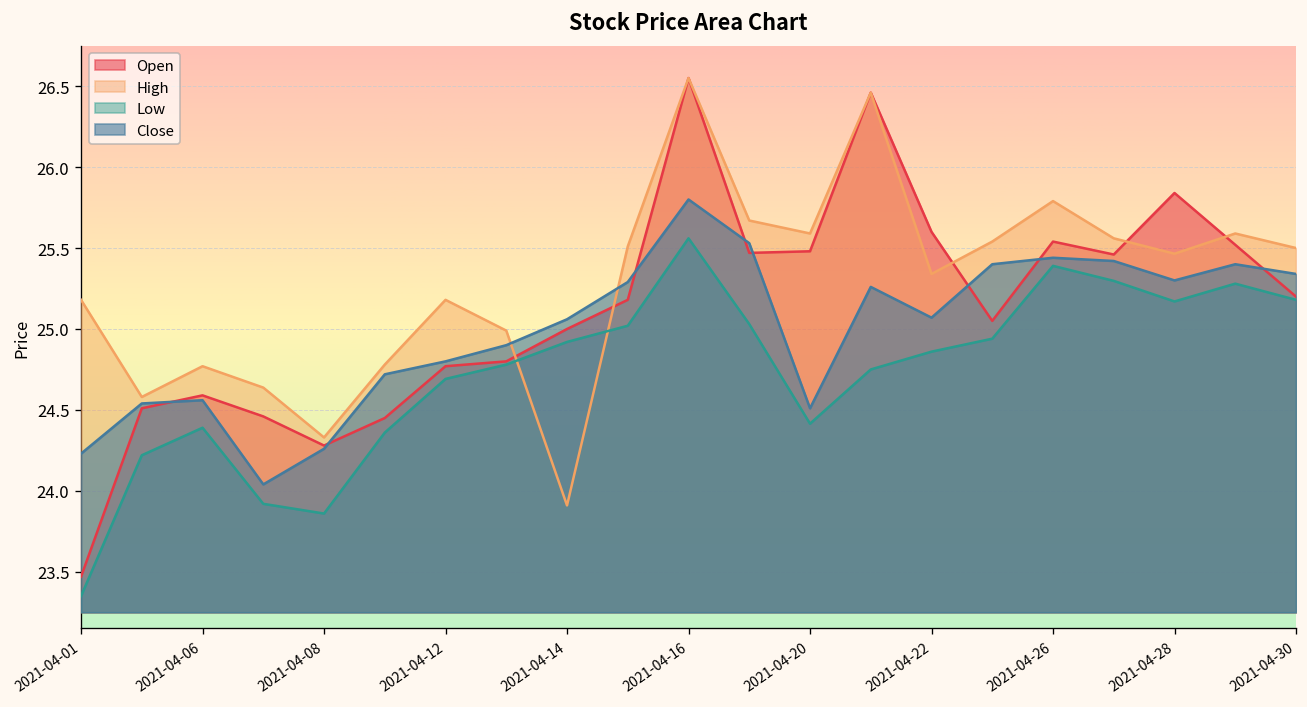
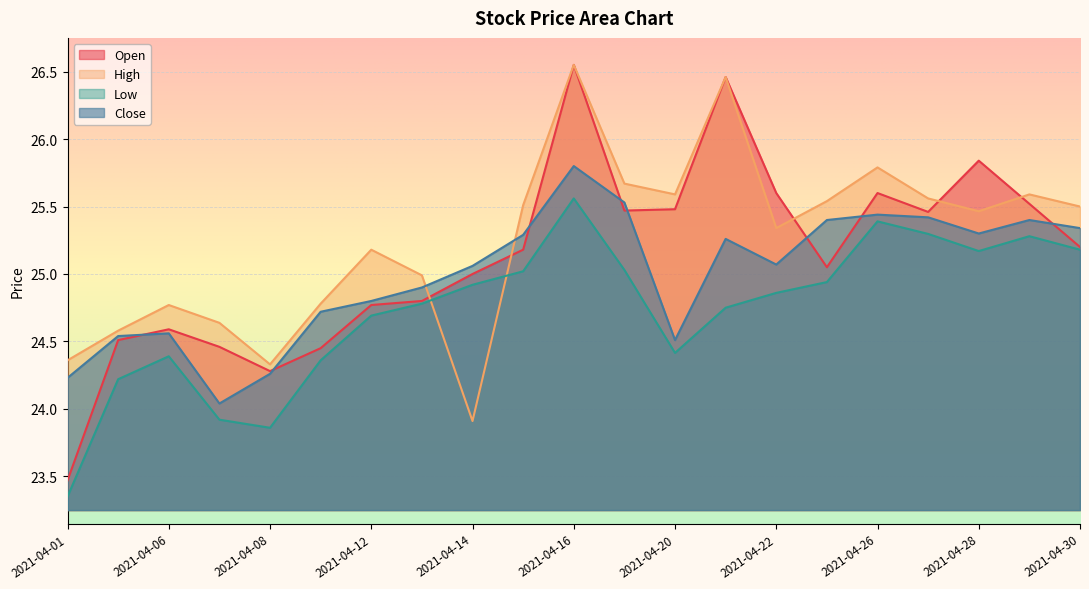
  {
    "Open": {
      "2021-04-01": 23.47,
      "2021-04-06": 24.59,
      "2021-04-08": 24.28,
      "2021-04-12": 24.77,
      "2021-04-14": 25.00,
      "2021-04-20": 25.48,
      "2021-04-22": 25.60,
-     "2021-04-26": 25.54,
+     "2021-04-26": 25.60,
      "2021-04-28": 25.84,
      "2021-04-30": 25.20
    },
    "High": {
-     "2021-04-01": 25.18,
+     "2021-04-01": 24.36,
      "2021-04-06": 24.77,
      "2021-04-08": 24.33,
      "2021-04-12": 25.18,
      "2021-04-14": 23.91,
      "2021-04-20": 25.59,
      "2021-04-22": 25.34,
      "2021-04-26": 25.79,
      "2021-04-28": 25.47,
      "2021-04-30": 25.50
    }
  }
